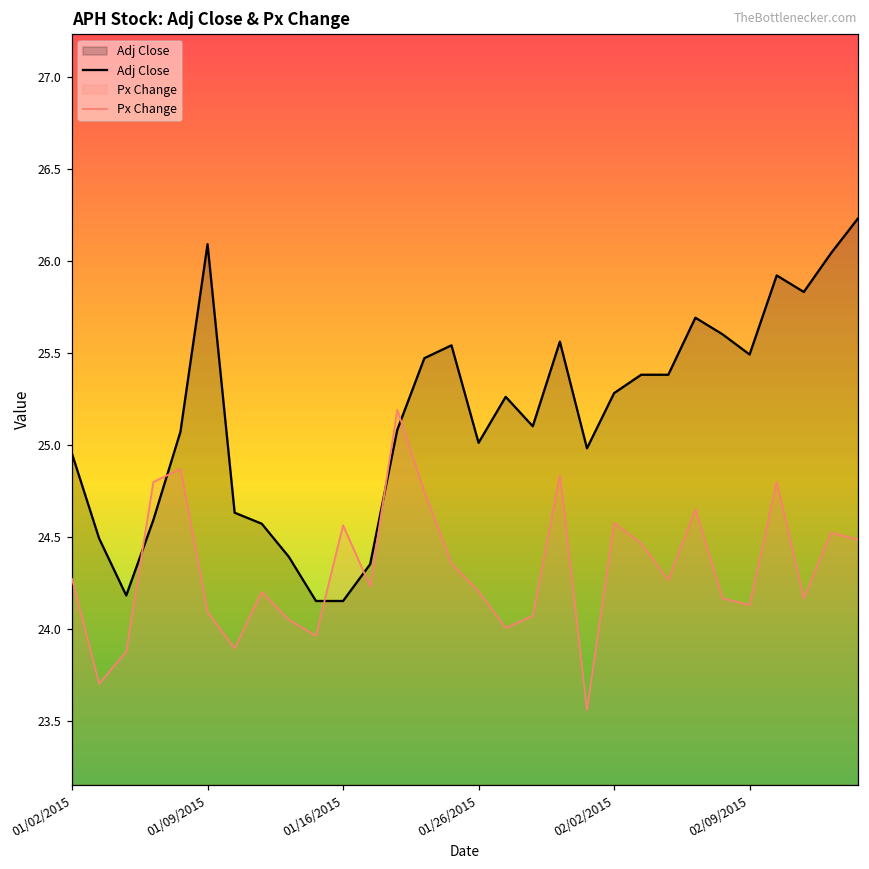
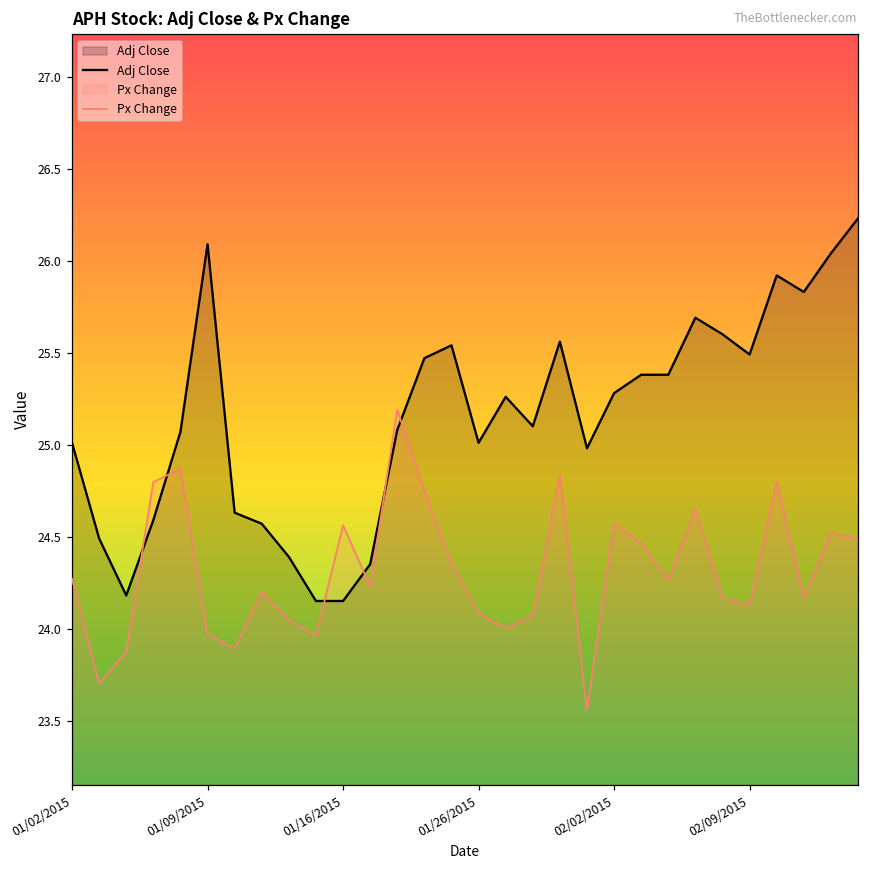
  {
    "Adj Close": {
-     "01/02/2015": 24.95,
+     "01/02/2015": 25.01,
      "01/09/2015": 26.09,
      "01/16/2015": 24.15,
      "01/26/2015": 25.01,
      "02/02/2015": 25.28,
      "02/09/2015": 25.49
    },
    "Px Change": {
      "01/02/2015": 24.27,
-     "01/09/2015": 24.09,
+     "01/09/2015": 23.97,
      "01/16/2015": 24.56,
-     "01/26/2015": 24.20,
+     "01/26/2015": 24.08,
      "02/02/2015": 24.57,
      "02/09/2015": 24.13
    }
  }
